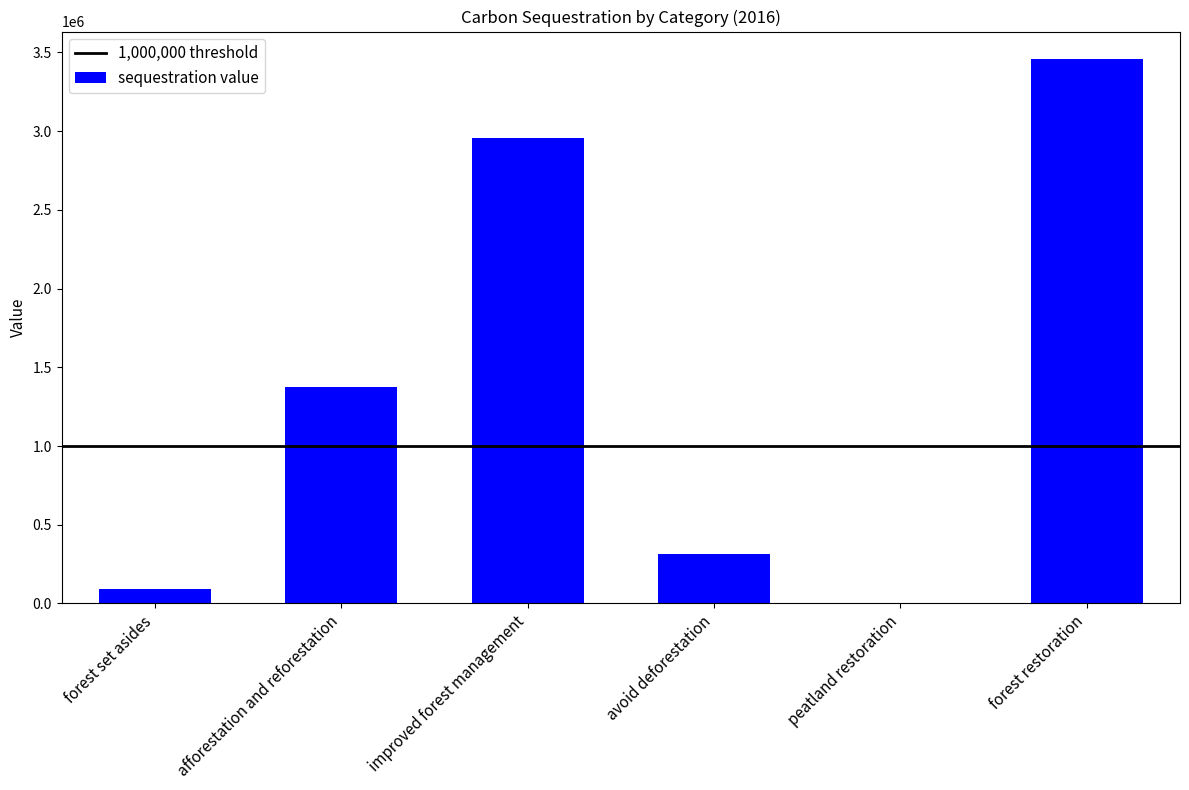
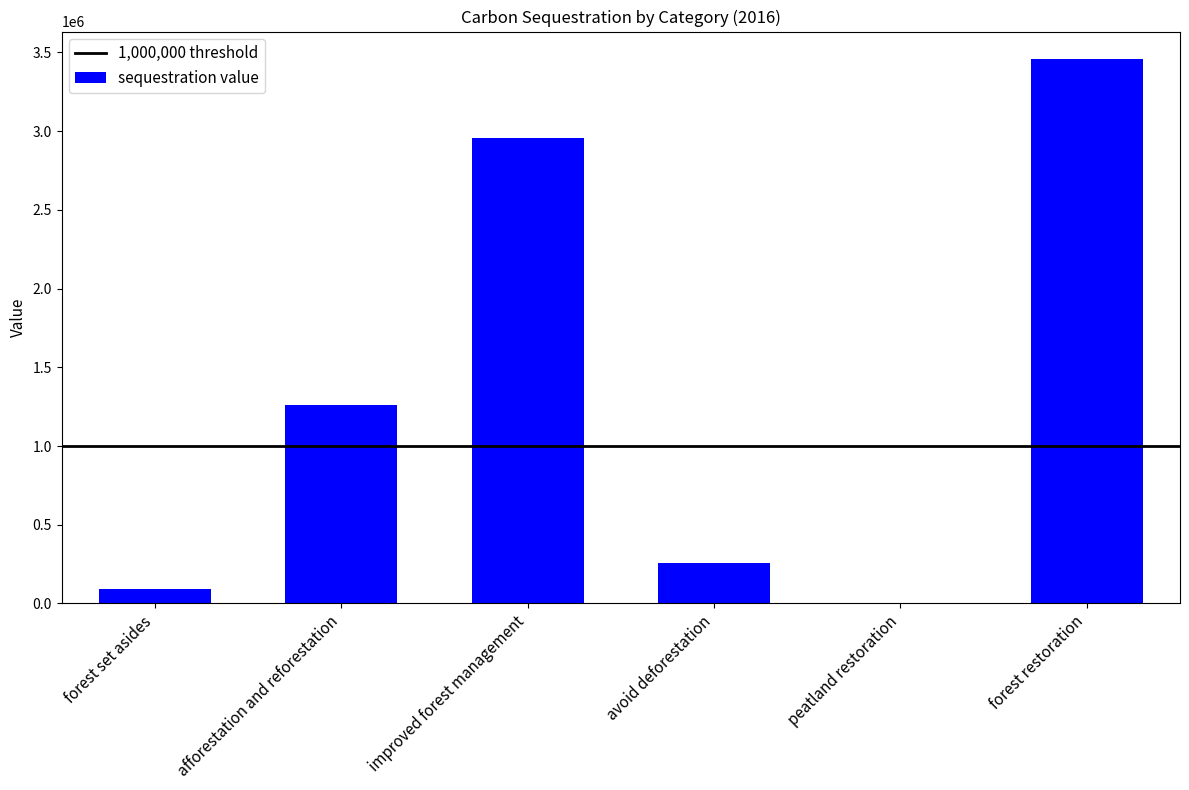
  {
    "forest set asides": 90000,
-   "afforestation and reforestation": 1370000,
+   "afforestation and reforestation": 1260000,
    "improved forest management": 2960000,
-   "avoid deforestation": 310000,
+   "avoid deforestation": 260000,
    "peatland restoration": 0,
    "forest restoration": 3460000
  }
